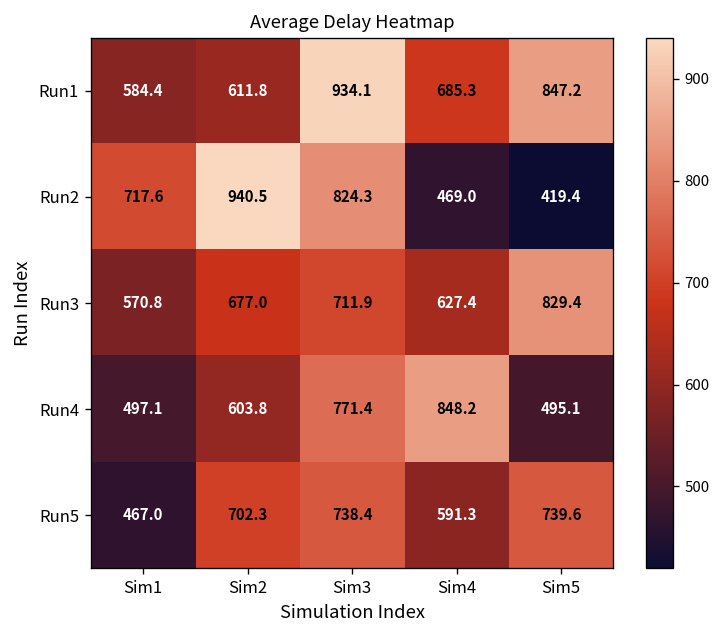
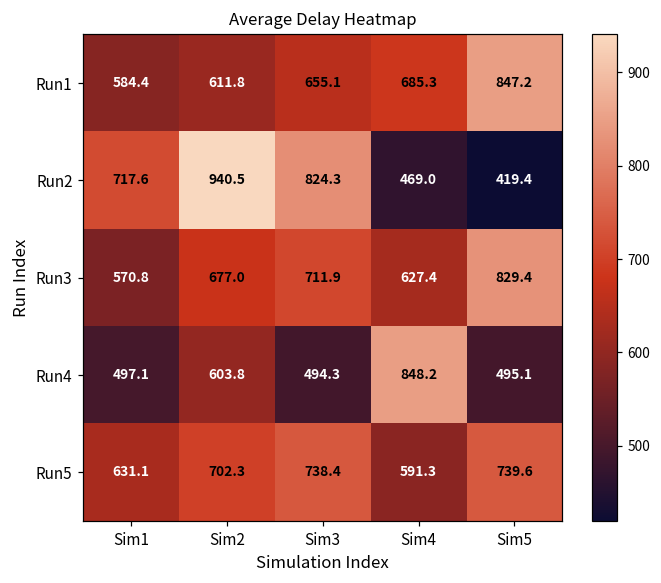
  {
    "Run1": {
      "Sim1": 584.4,
      "Sim2": 611.8,
-     "Sim3": 934.1,
+     "Sim3": 655.1,
      "Sim4": 685.3,
      "Sim5": 847.2
    },
    "Run2": {
      "Sim1": 717.6,
      "Sim2": 940.5,
      "Sim3": 824.3,
      "Sim4": 469.0,
      "Sim5": 419.4
    },
    "Run3": {
      "Sim1": 570.8,
      "Sim2": 677.0,
      "Sim3": 711.9,
      "Sim4": 627.4,
      "Sim5": 829.4
    },
    "Run4": {
      "Sim1": 497.1,
      "Sim2": 603.8,
-     "Sim3": 771.4,
+     "Sim3": 494.3,
      "Sim4": 848.2,
      "Sim5": 495.1
    },
    "Run5": {
-     "Sim1": 467.0,
+     "Sim1": 631.1,
      "Sim2": 702.3,
      "Sim3": 738.4,
      "Sim4": 591.3,
      "Sim5": 739.6
    }
  }
